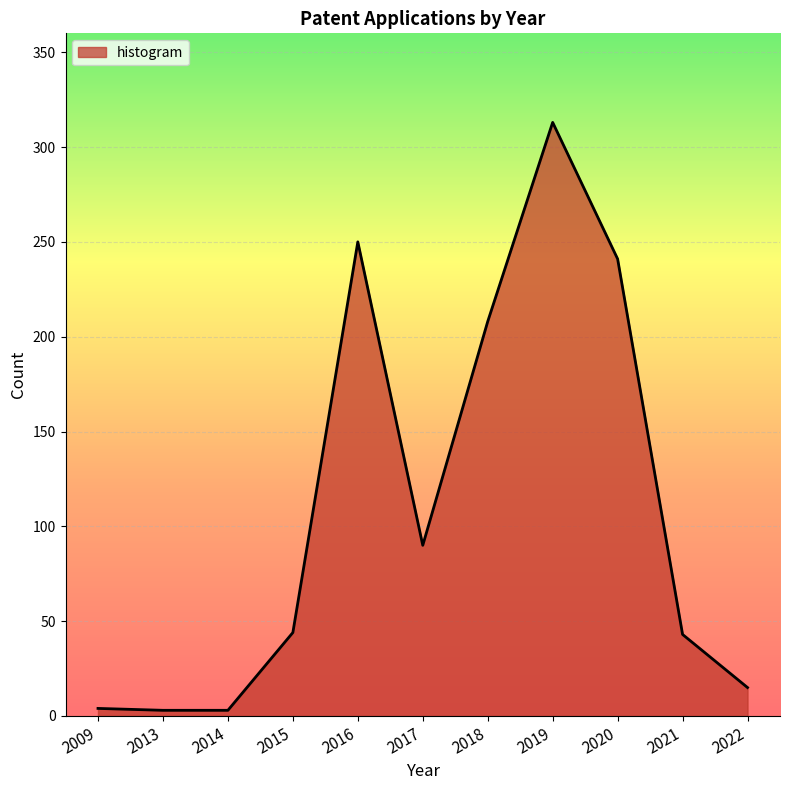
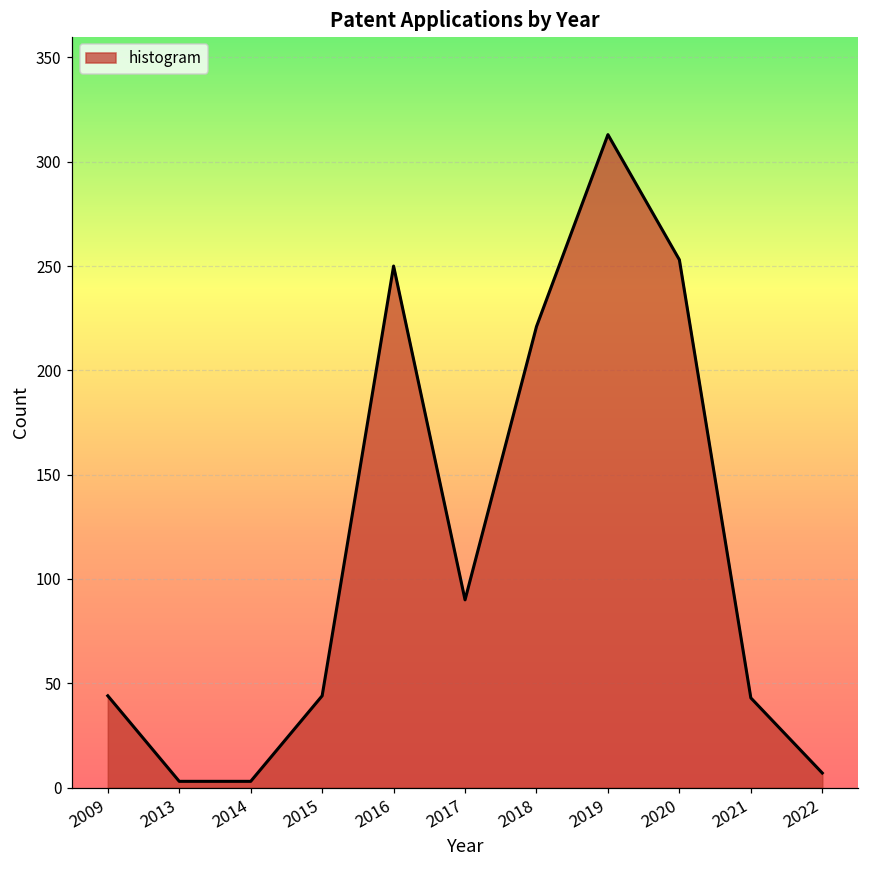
  {
-   "2009": 4,
+   "2009": 44,
    "2013": 3,
    "2014": 3,
    "2015": 44,
    "2016": 250,
    "2017": 90,
-   "2018": 208,
+   "2018": 221,
    "2019": 313,
-   "2020": 241,
+   "2020": 253,
    "2021": 43,
-   "2022": 15
+   "2022": 7
  }
